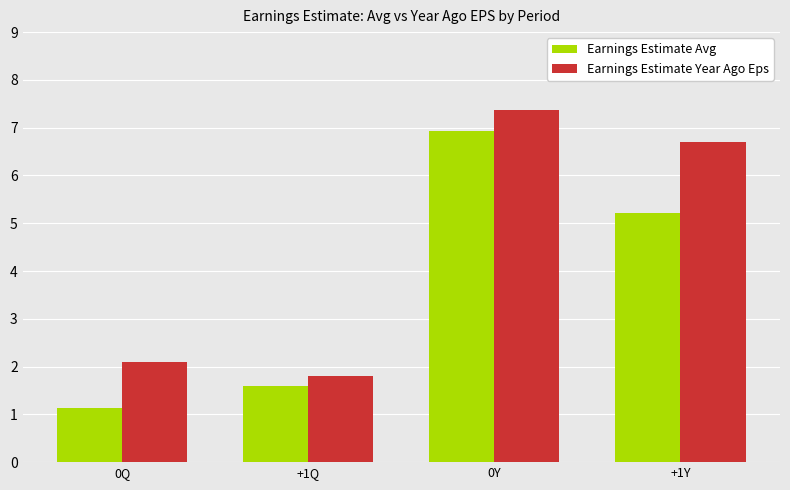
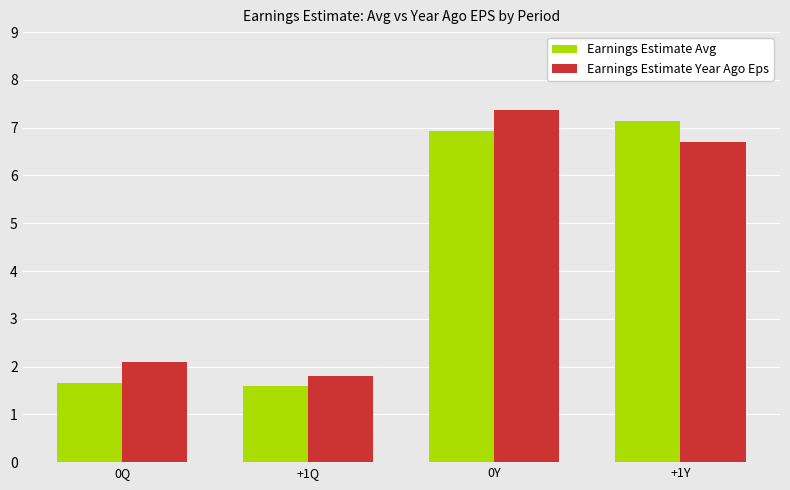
  {
    "Earnings Estimate Avg": {
-     "0Q": 1.1,
+     "0Q": 1.7,
      "+1Q": 1.6,
      "0Y": 6.9,
-     "+1Y": 5.2
+     "+1Y": 7.1
    },
    "Earnings Estimate Year Ago Eps": {
      "0Q": 2.1,
      "+1Q": 1.8,
      "0Y": 7.4,
      "+1Y": 6.7
    }
  }
